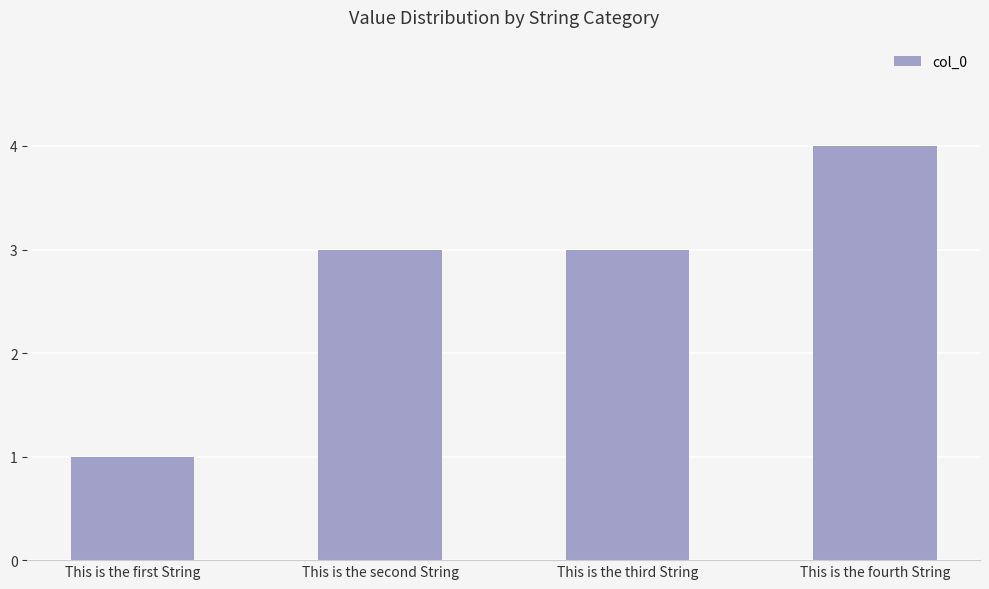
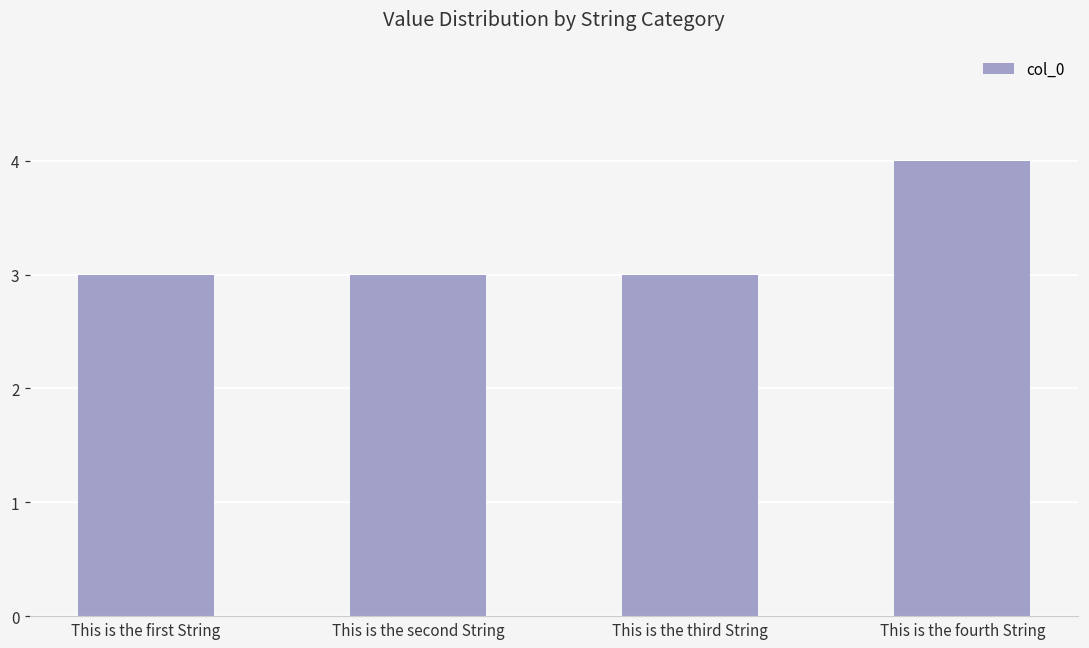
  {
-   "This is the first String": 1,
+   "This is the first String": 3,
    "This is the second String": 3,
    "This is the third String": 3,
    "This is the fourth String": 4
  }
